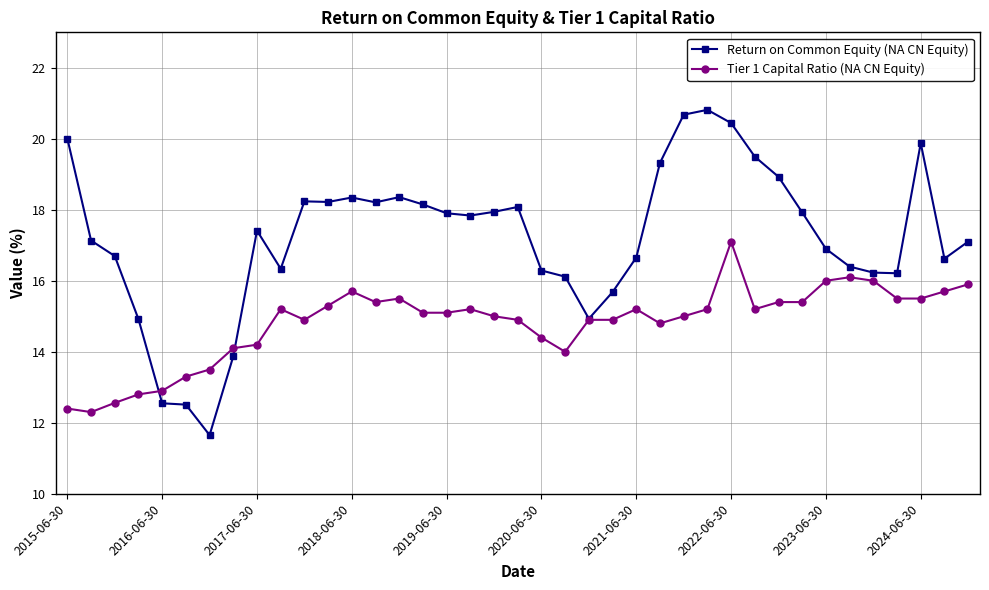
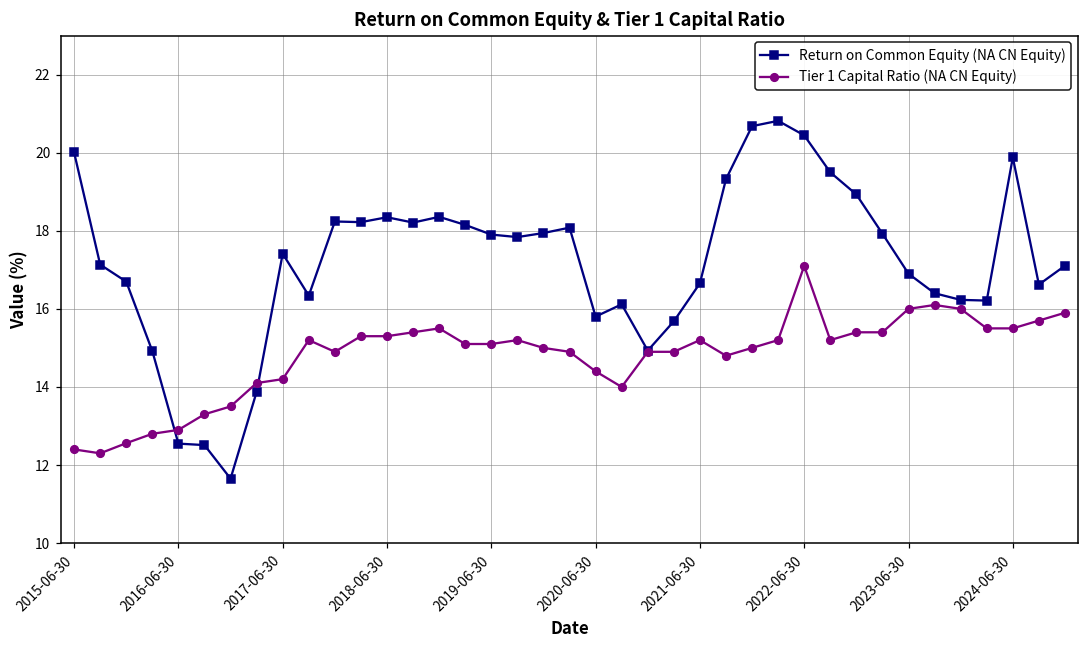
  {
    "Return on Common Equity (NA CN Equity)": {
      "2015-06-30": 20.0,
      "2016-06-30": 12.5,
      "2017-06-30": 17.4,
      "2018-06-30": 18.3,
      "2019-06-30": 17.9,
-     "2020-06-30": 16.3,
+     "2020-06-30": 15.8,
      "2021-06-30": 16.7,
      "2022-06-30": 20.4,
      "2023-06-30": 16.9,
      "2024-06-30": 19.9
    },
    "Tier 1 Capital Ratio (NA CN Equity)": {
      "2015-06-30": 12.4,
      "2016-06-30": 12.9,
      "2017-06-30": 14.2,
-     "2018-06-30": 15.7,
+     "2018-06-30": 15.3,
      "2019-06-30": 15.1,
      "2020-06-30": 14.4,
      "2021-06-30": 15.2,
      "2022-06-30": 17.1,
      "2023-06-30": 16.0,
      "2024-06-30": 15.5
    }
  }
